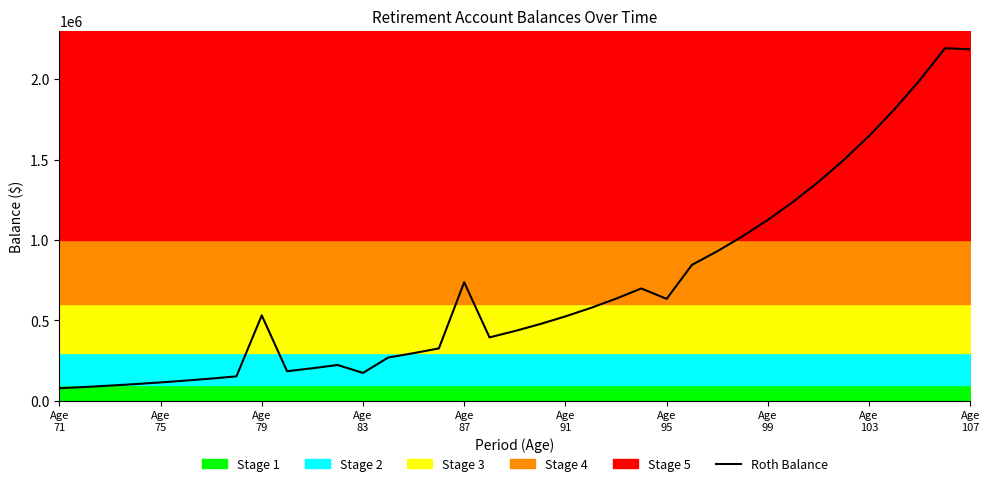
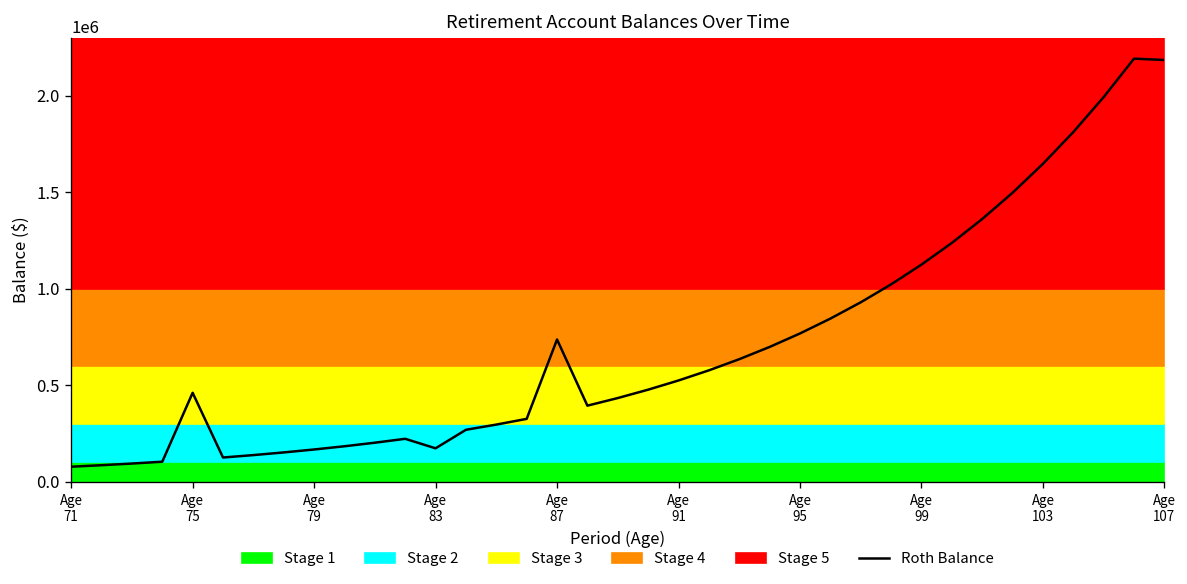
  {
    "Roth Balance": {
      "Age 71": 80000,
-     "Age 75": 110000,
-     "Age 79": 530000,
+     "Age 75": 460000,
+     "Age 79": 170000,
      "Age 83": 170000,
      "Age 87": 740000,
      "Age 91": 520000,
-     "Age 95": 630000,
+     "Age 95": 770000,
      "Age 99": 1120000,
      "Age 103": 1650000,
      "Age 107": 2190000
    }
  }
